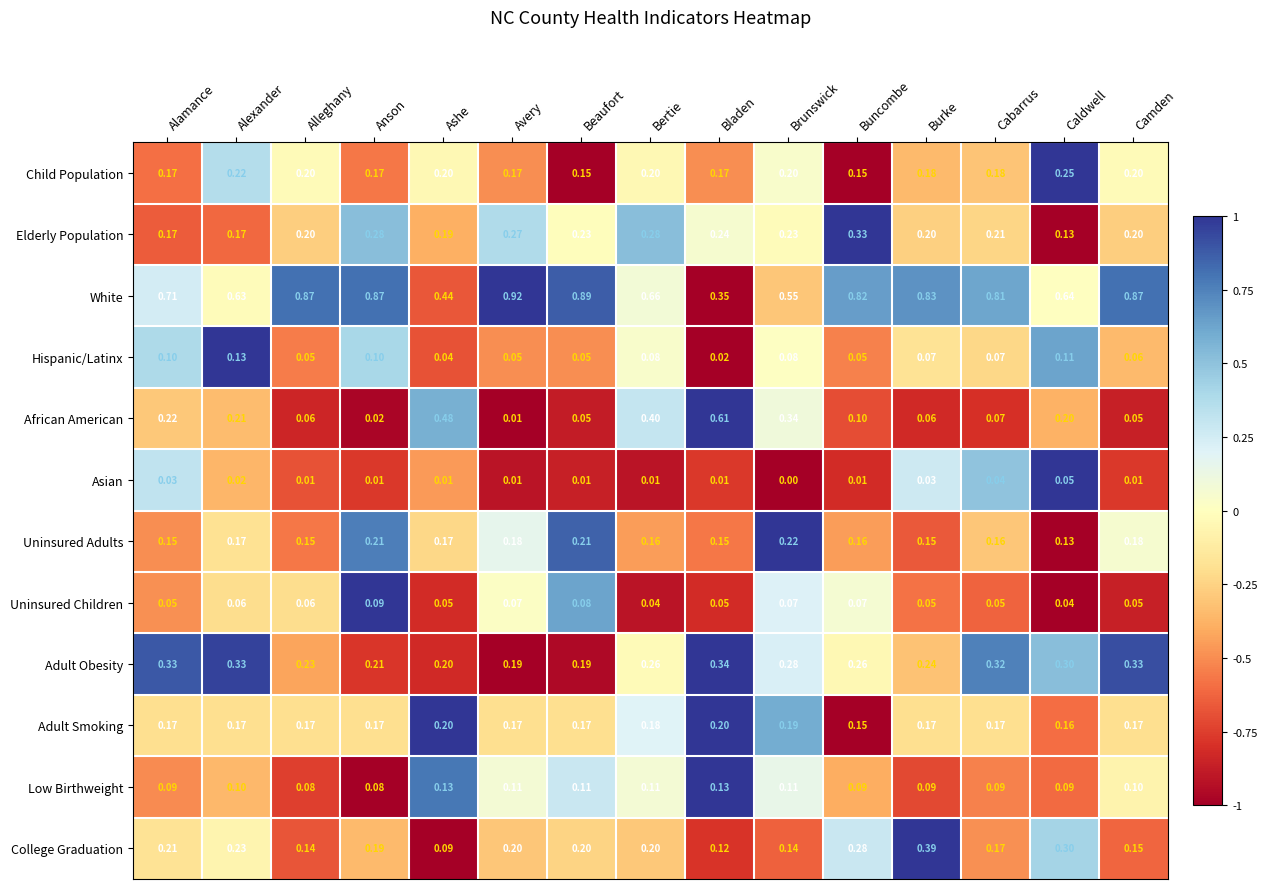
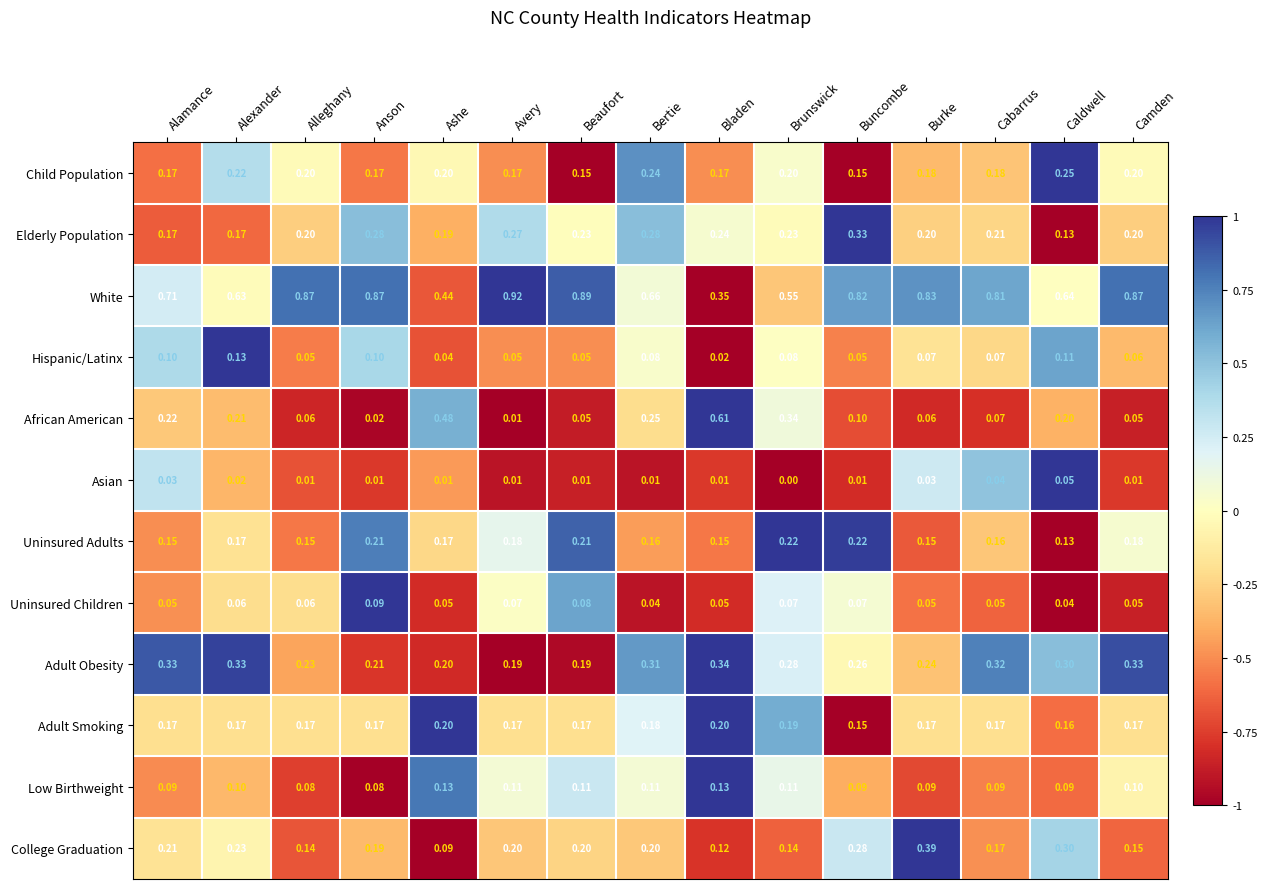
  {
    "Child Population": {
      "Alamance": 0.17,
      "Alleghany": 0.20,
      "Anson": 0.17,
      "Ashe": 0.20,
      "Avery": 0.17,
      "Beaufort": 0.15,
-     "Bertie": 0.20,
+     "Bertie": 0.24,
      "Bladen": 0.17,
      "Brunswick": 0.20,
      "Buncombe": 0.15,
      "Burke": 0.18,
      "Cabarrus": 0.18,
      "Caldwell": 0.25,
      "Camden": 0.20
    },
    "Elderly Population": {
      "Alamance": 0.17,
      "Alexander": 0.17,
      "Alleghany": 0.20,
      "Ashe": 0.19,
      "Beaufort": 0.23,
      "Bladen": 0.24,
      "Brunswick": 0.23,
      "Buncombe": 0.33,
      "Burke": 0.20,
      "Cabarrus": 0.21,
      "Caldwell": 0.13,
      "Camden": 0.20
    },
    "White": {
      "Alexander": 0.63,
      "Alleghany": 0.87,
      "Anson": 0.87,
      "Ashe": 0.44,
      "Avery": 0.92,
      "Beaufort": 0.89,
      "Bladen": 0.35,
      "Brunswick": 0.55,
      "Buncombe": 0.82,
      "Burke": 0.83,
      "Caldwell": 0.64,
      "Camden": 0.87
    },
    "Hispanic/Latinx": {
      "Alexander": 0.13,
      "Alleghany": 0.05,
      "Ashe": 0.04,
      "Avery": 0.05,
      "Beaufort": 0.05,
      "Bertie": 0.08,
      "Bladen": 0.02,
      "Brunswick": 0.08,
      "Buncombe": 0.05,
      "Burke": 0.07,
      "Cabarrus": 0.07,
      "Camden": 0.06
    },
    "African American": {
      "Alamance": 0.22,
      "Alexander": 0.21,
      "Alleghany": 0.06,
      "Anson": 0.02,
      "Avery": 0.01,
      "Beaufort": 0.05,
-     "Bertie": 0.40,
+     "Bertie": 0.25,
      "Bladen": 0.61,
      "Buncombe": 0.10,
      "Burke": 0.06,
      "Cabarrus": 0.07,
      "Caldwell": 0.20,
      "Camden": 0.05
    },
    "Asian": {
      "Alamance": 0.03,
      "Alexander": 0.02,
      "Alleghany": 0.01,
      "Anson": 0.01,
      "Ashe": 0.01,
      "Avery": 0.01,
      "Beaufort": 0.01,
      "Bertie": 0.01,
      "Bladen": 0.01,
      "Brunswick": 0.00,
      "Buncombe": 0.01,
      "Burke": 0.03,
      "Caldwell": 0.05,
      "Camden": 0.01
    },
    "Uninsured Adults": {
      "Alamance": 0.15,
      "Alexander": 0.17,
      "Alleghany": 0.15,
      "Anson": 0.21,
      "Ashe": 0.17,
      "Beaufort": 0.21,
      "Bertie": 0.16,
      "Bladen": 0.15,
      "Brunswick": 0.22,
-     "Buncombe": 0.16,
+     "Buncombe": 0.22,
      "Burke": 0.15,
      "Cabarrus": 0.16,
      "Caldwell": 0.13,
      "Camden": 0.18
    },
    "Uninsured Children": {
      "Alamance": 0.05,
      "Alexander": 0.06,
      "Alleghany": 0.06,
      "Anson": 0.09,
      "Ashe": 0.05,
      "Avery": 0.07,
      "Bertie": 0.04,
      "Bladen": 0.05,
      "Burke": 0.05,
      "Cabarrus": 0.05,
      "Caldwell": 0.04,
      "Camden": 0.05
    },
    "Adult Obesity": {
      "Alamance": 0.33,
      "Alexander": 0.33,
      "Alleghany": 0.23,
      "Anson": 0.21,
      "Ashe": 0.20,
      "Avery": 0.19,
      "Beaufort": 0.19,
-     "Bertie": 0.26,
+     "Bertie": 0.31,
      "Bladen": 0.34,
      "Buncombe": 0.26,
      "Burke": 0.24,
      "Cabarrus": 0.32,
      "Camden": 0.33
    },
    "Adult Smoking": {
      "Alamance": 0.17,
      "Alexander": 0.17,
      "Alleghany": 0.17,
      "Anson": 0.17,
      "Ashe": 0.20,
      "Avery": 0.17,
      "Beaufort": 0.17,
      "Bladen": 0.20,
      "Buncombe": 0.15,
      "Burke": 0.17,
      "Cabarrus": 0.17,
      "Caldwell": 0.16,
      "Camden": 0.17
    },
    "Low Birthweight": {
      "Alamance": 0.09,
      "Alexander": 0.10,
      "Alleghany": 0.08,
      "Anson": 0.08,
      "Ashe": 0.13,
      "Beaufort": 0.11,
      "Bladen": 0.13,
      "Buncombe": 0.09,
      "Burke": 0.09,
      "Cabarrus": 0.09,
      "Caldwell": 0.09,
      "Camden": 0.10
    },
    "College Graduation": {
      "Alamance": 0.21,
      "Alexander": 0.23,
      "Alleghany": 0.14,
      "Anson": 0.19,
      "Ashe": 0.09,
      "Avery": 0.20,
      "Beaufort": 0.20,
      "Bertie": 0.20,
      "Bladen": 0.12,
      "Brunswick": 0.14,
      "Buncombe": 0.28,
      "Burke": 0.39,
      "Cabarrus": 0.17,
      "Camden": 0.15
    }
  }
